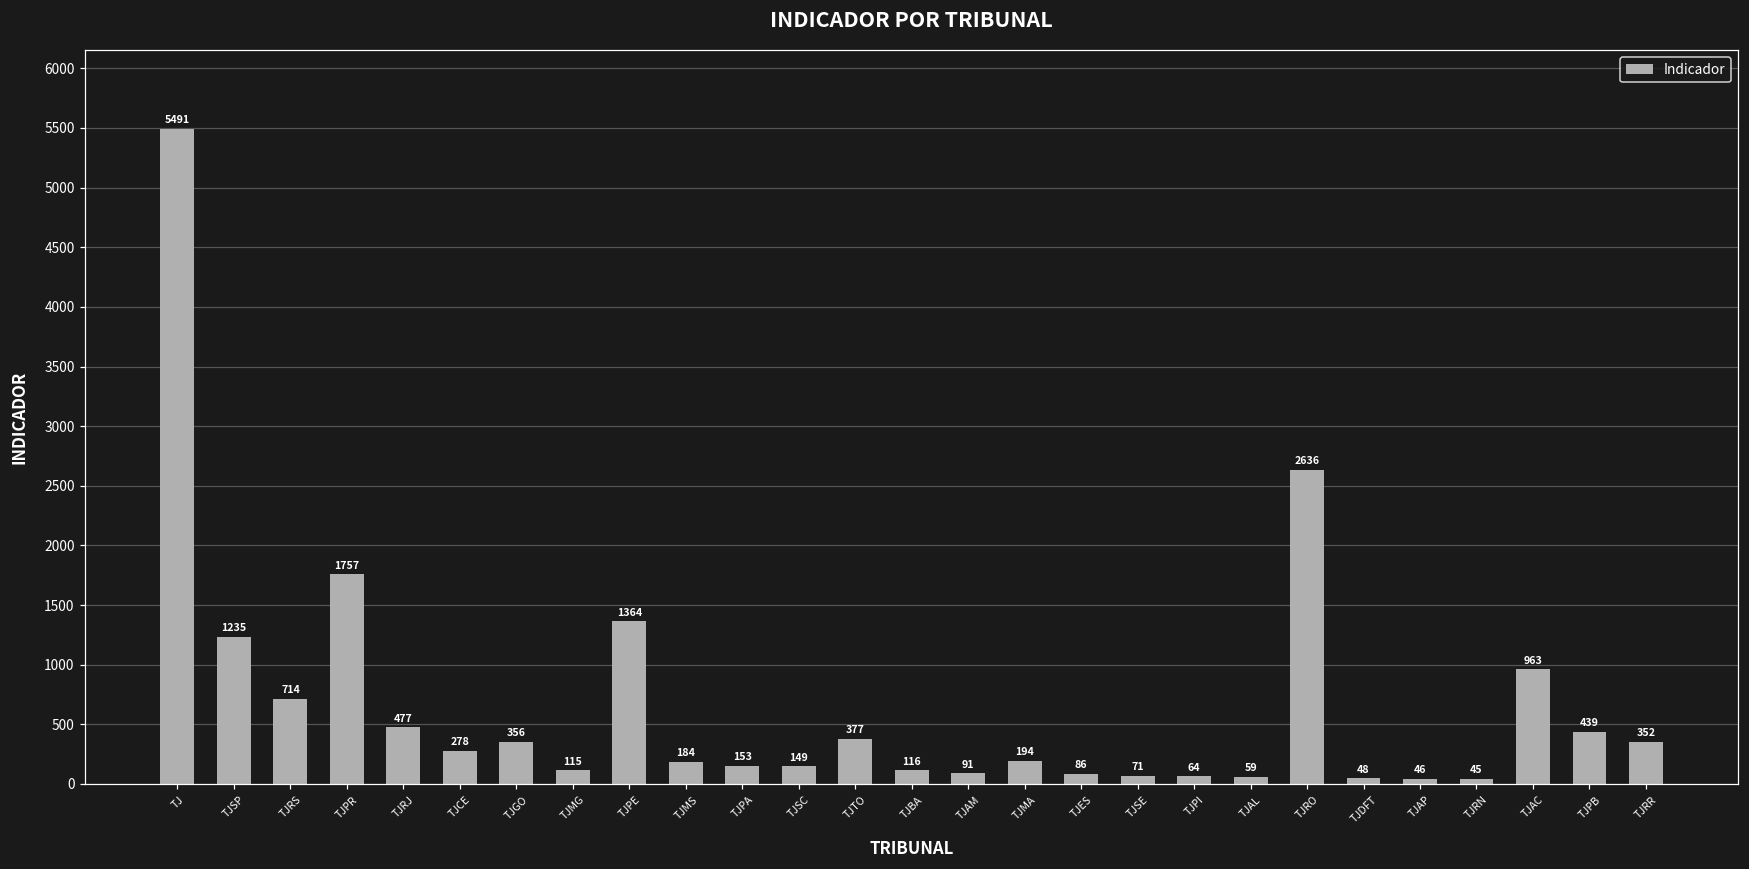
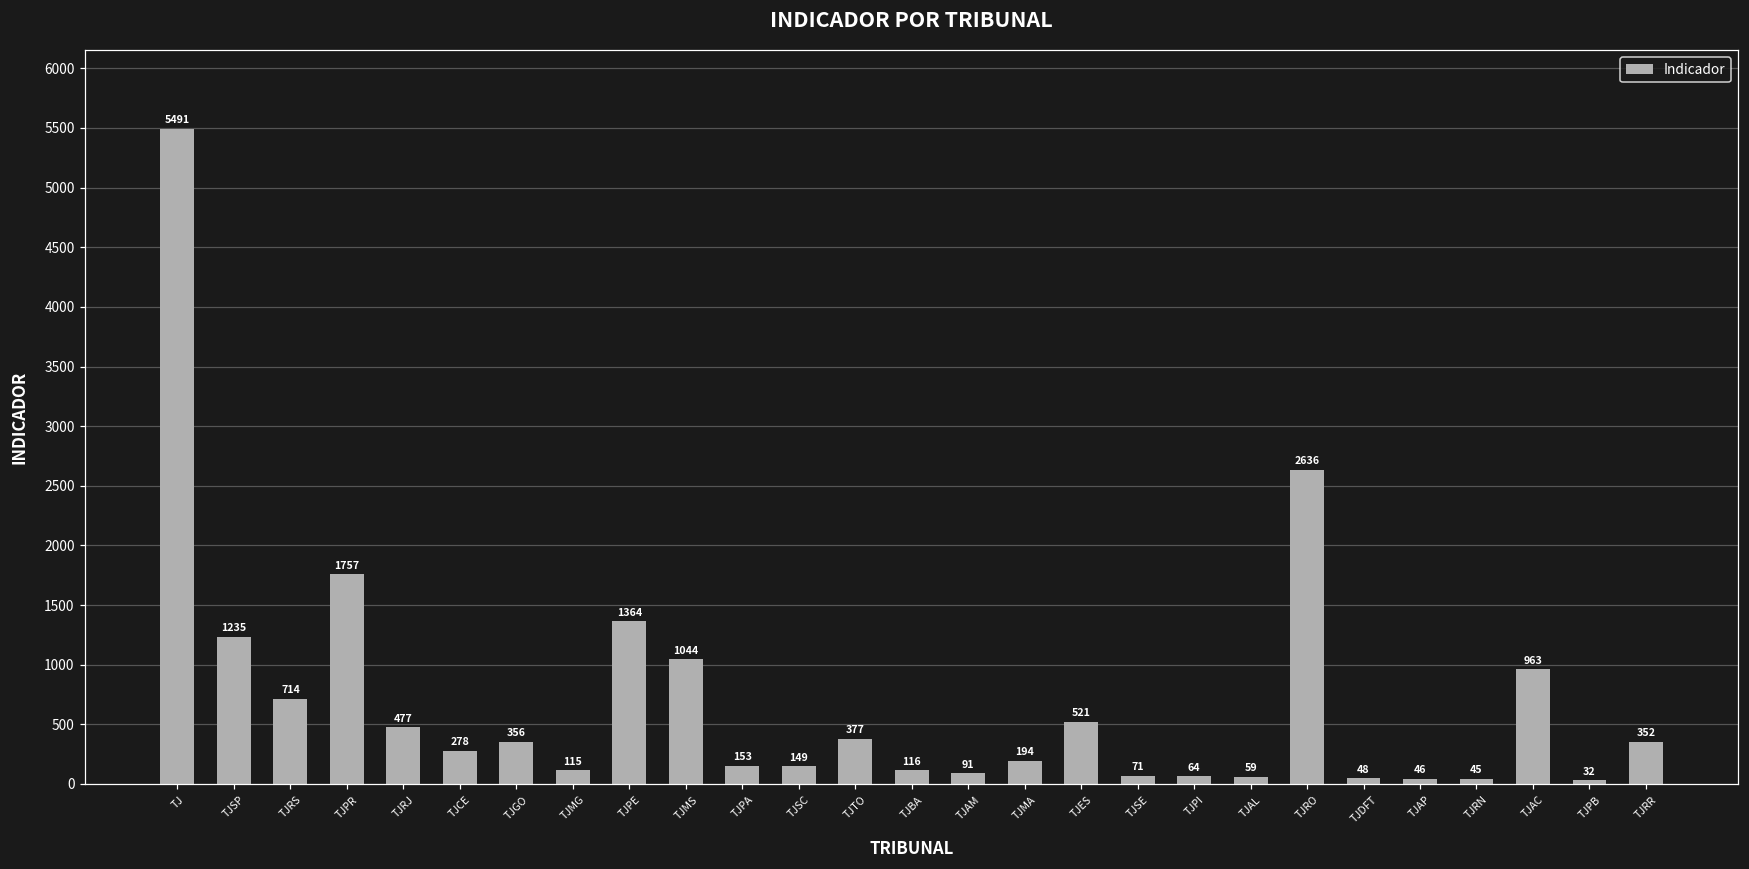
  {
    "TJ": 5491,
    "TJSP": 1235,
    "TJRS": 714,
    "TJPR": 1757,
    "TJRJ": 477,
    "TJCE": 278,
    "TJGO": 356,
    "TJMG": 115,
    "TJPE": 1364,
-   "TJMS": 184,
+   "TJMS": 1044,
    "TJPA": 153,
    "TJSC": 149,
    "TJTO": 377,
    "TJBA": 116,
    "TJAM": 91,
    "TJMA": 194,
-   "TJES": 86,
+   "TJES": 521,
    "TJSE": 71,
    "TJPI": 64,
    "TJAL": 59,
    "TJRO": 2636,
    "TJDFT": 48,
    "TJAP": 46,
    "TJRN": 45,
    "TJAC": 963,
-   "TJPB": 439,
+   "TJPB": 32,
    "TJRR": 352
  }
